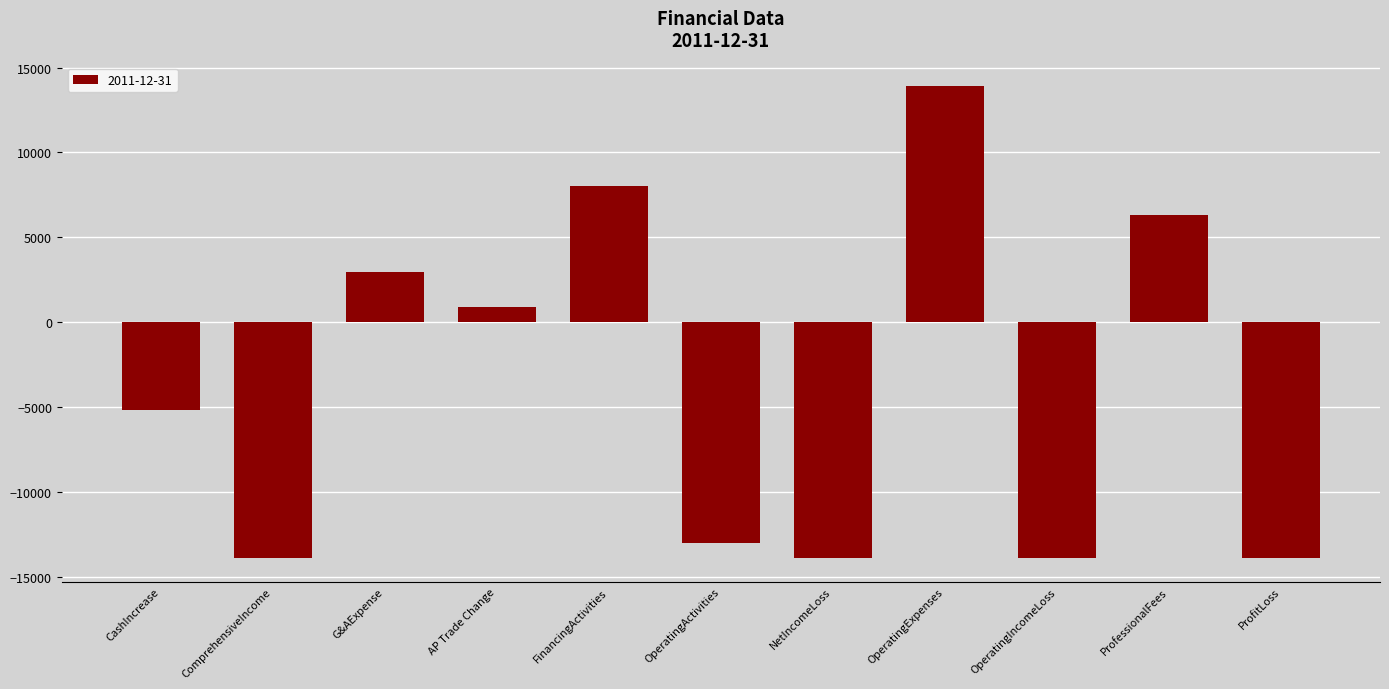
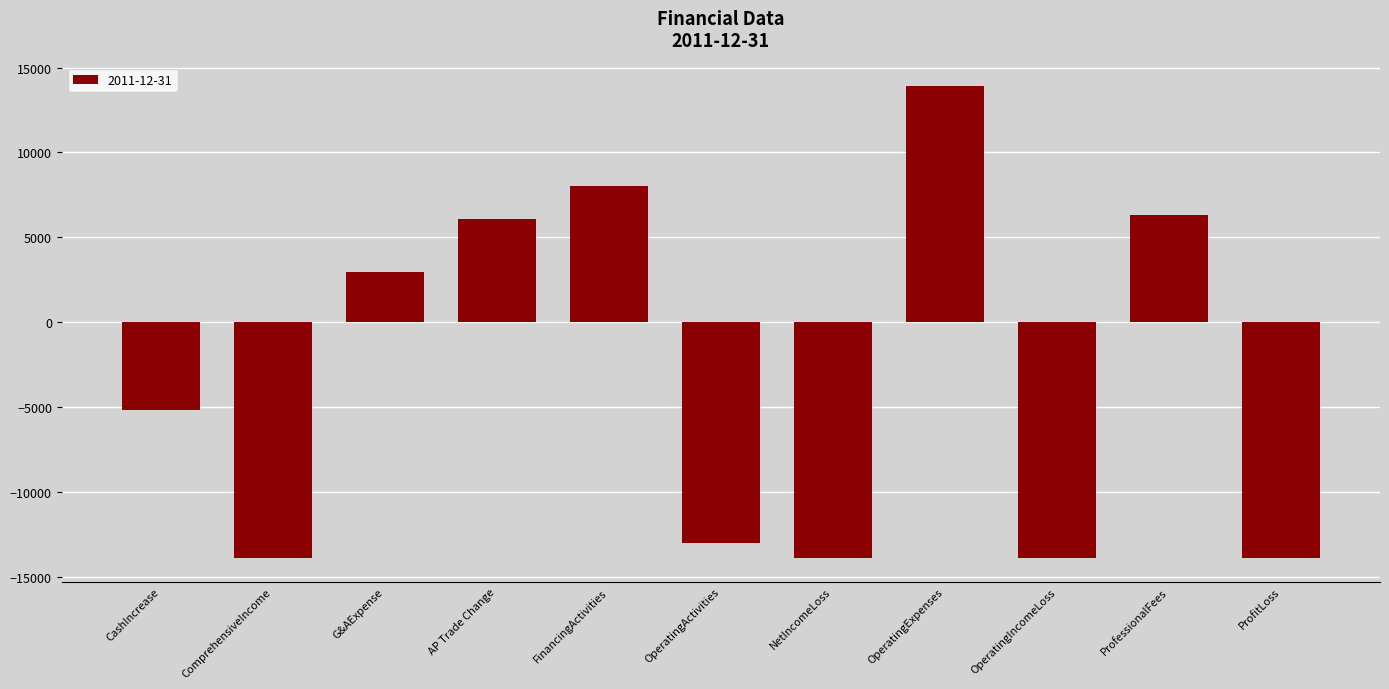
  {
    "CashIncrease": -5200,
    "ComprehensiveIncome": -13900,
    "G&AExpense": 3000,
-   "AP Trade Change": 900,
+   "AP Trade Change": 6100,
    "FinancingActivities": 8000,
    "OperatingActivities": -13000,
    "NetIncomeLoss": -13900,
    "OperatingExpenses": 13900,
    "OperatingIncomeLoss": -13900,
    "ProfessionalFees": 6300,
    "ProfitLoss": -13900
  }
